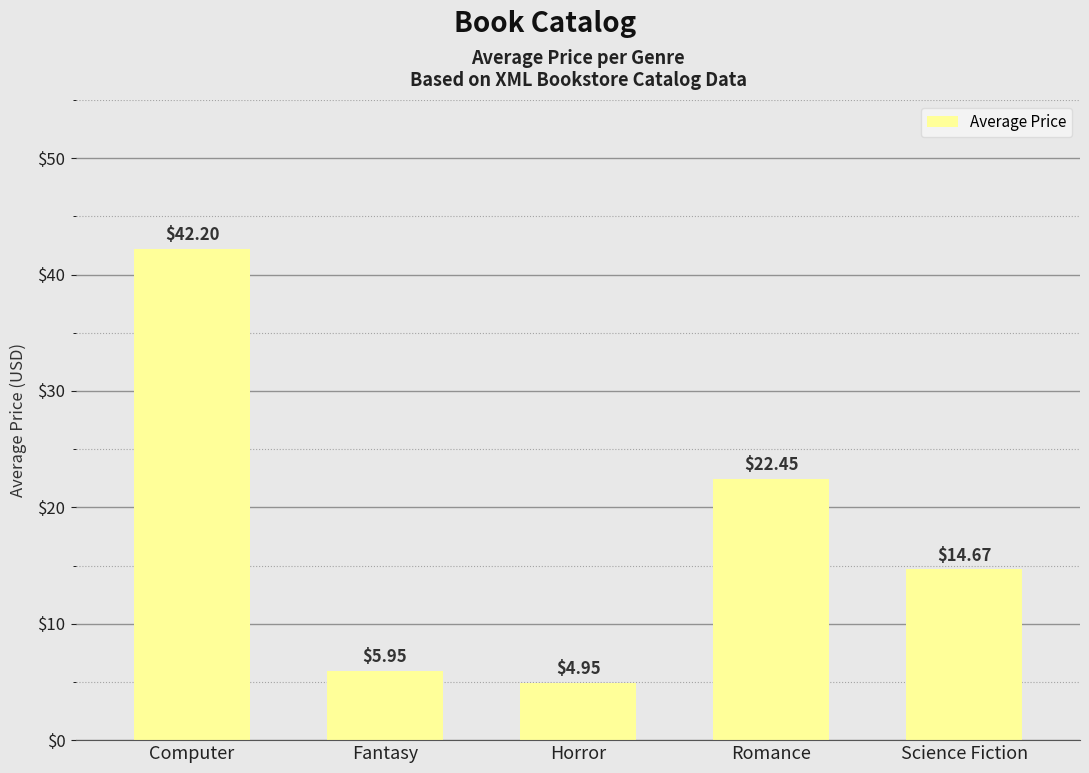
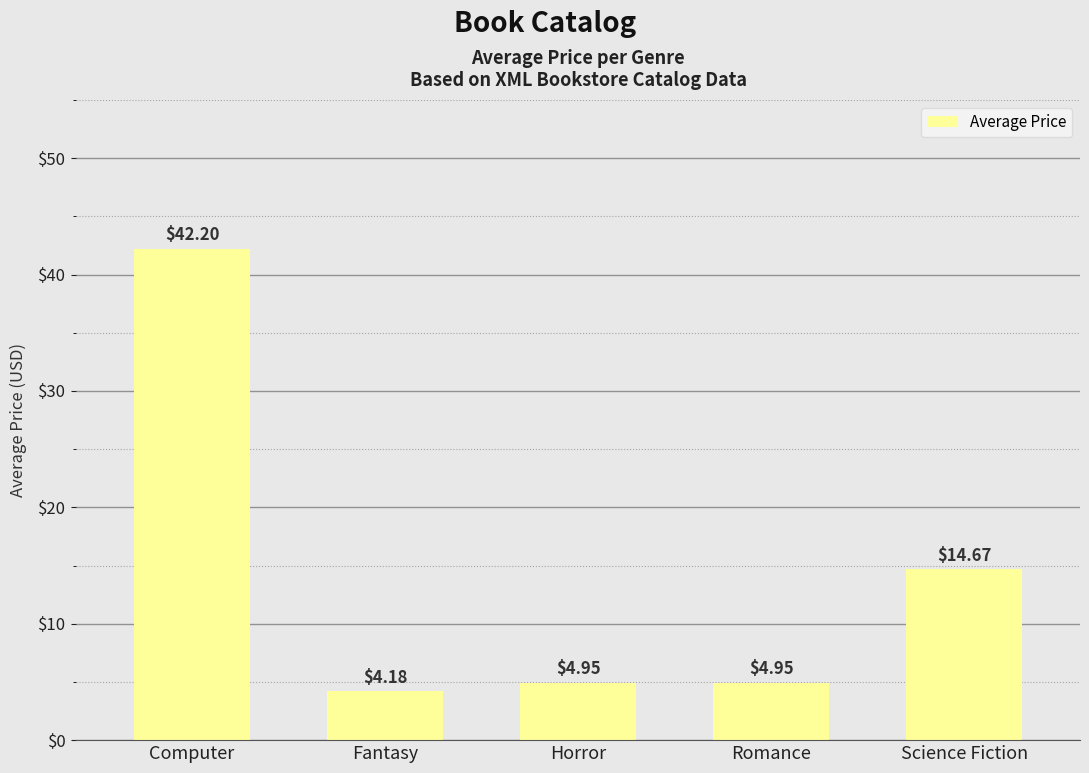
  {
    "Computer": "$42.20",
-   "Fantasy": "$5.95",
+   "Fantasy": "$4.18",
    "Horror": "$4.95",
-   "Romance": "$22.45",
+   "Romance": "$4.95",
    "Science Fiction": "$14.67"
  }
